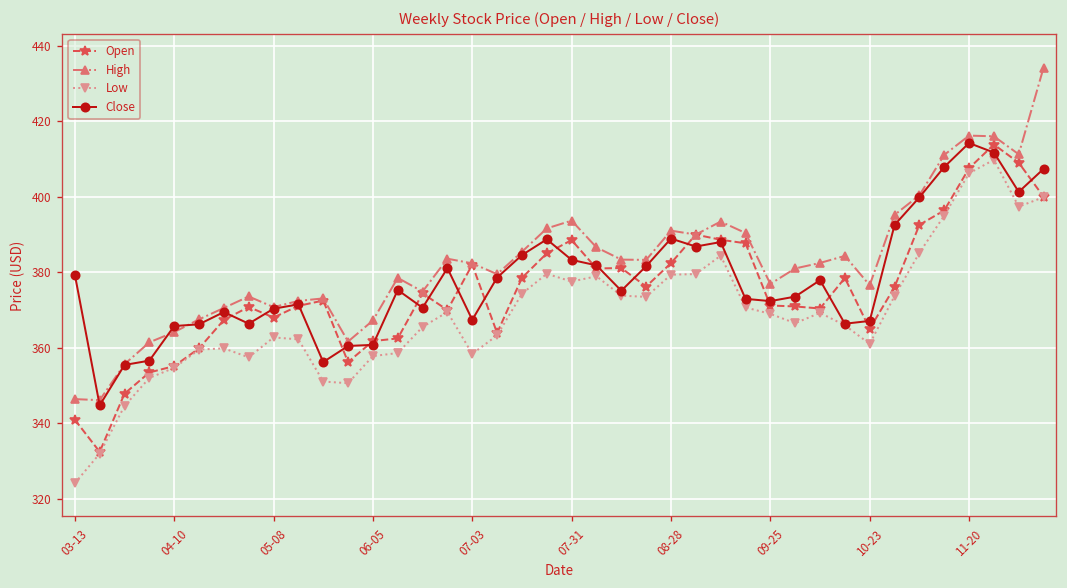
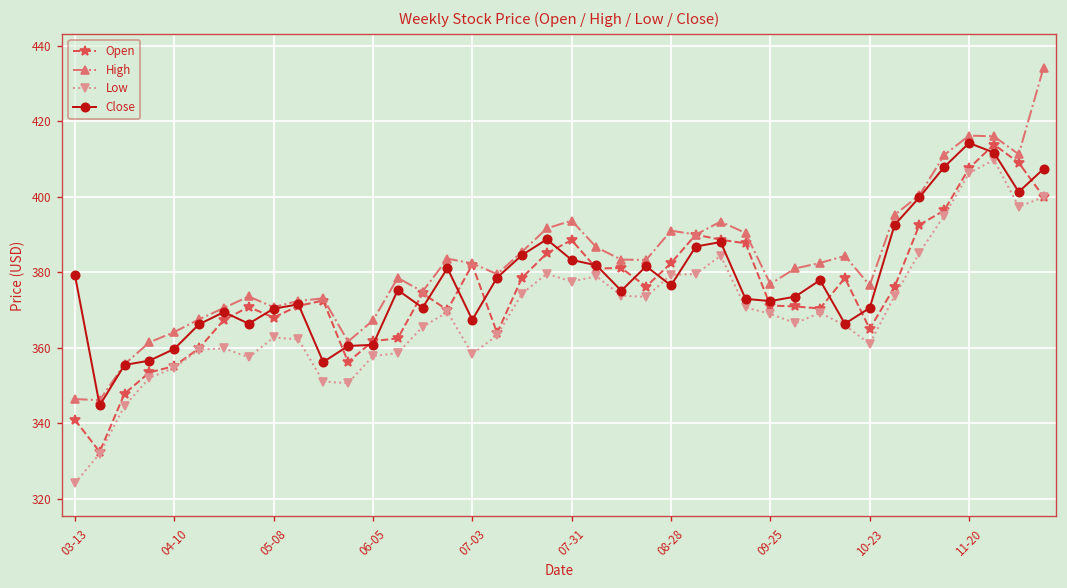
  {
    "Close": {
      "03-13": 379,
-     "04-10": 366,
+     "04-10": 360,
      "06-05": 361,
      "07-03": 367,
      "07-31": 383,
-     "08-28": 389,
+     "08-28": 377,
      "09-25": 372,
-     "10-23": 367,
+     "10-23": 371,
      "11-20": 414
    }
  }
